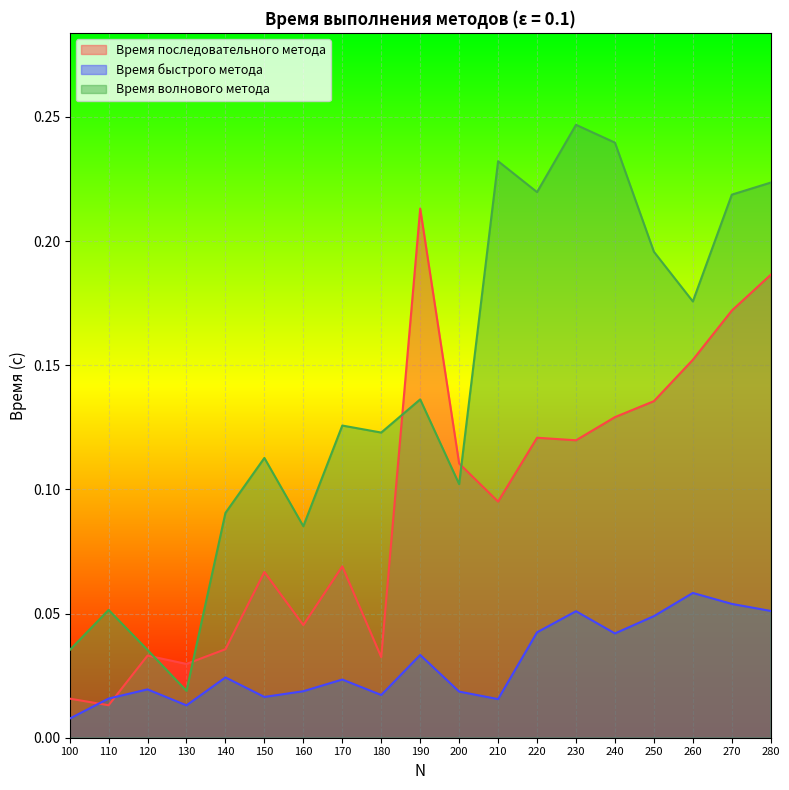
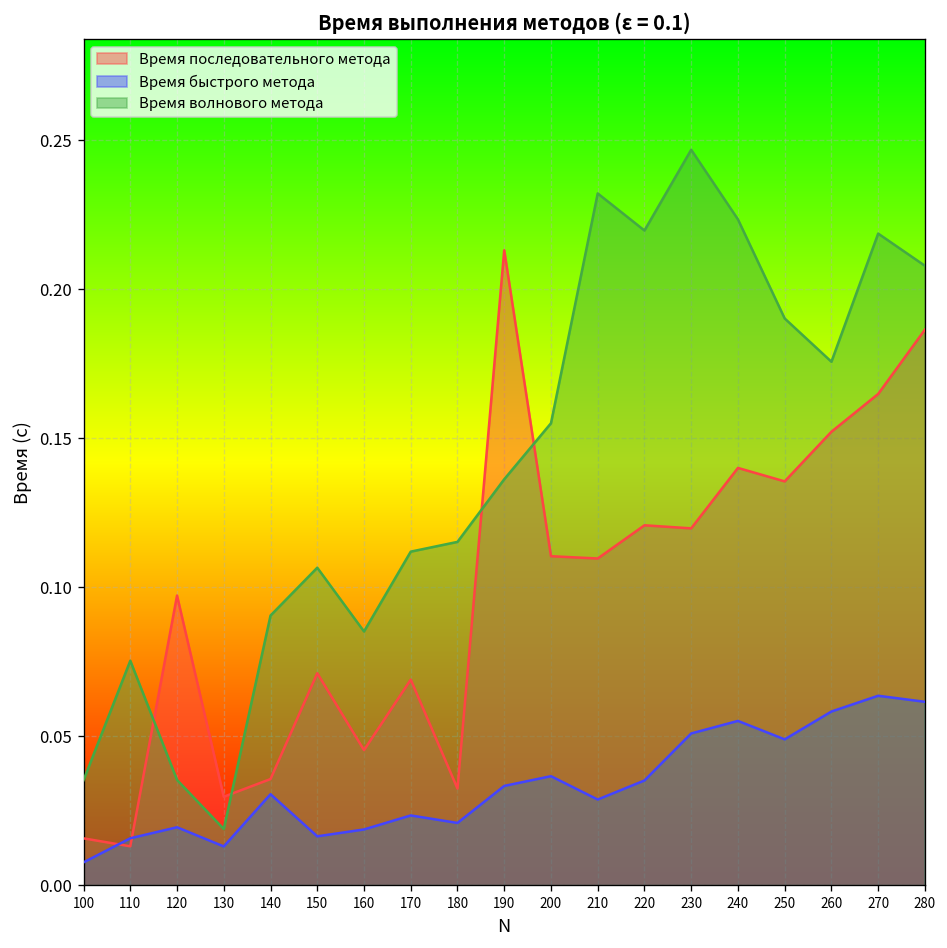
  {
    "Время последовательного метода": {
      "100": 0.016,
      "110": 0.013,
-     "120": 0.033,
+     "120": 0.097,
      "130": 0.030,
      "140": 0.036,
-     "150": 0.067,
+     "150": 0.071,
      "160": 0.045,
      "170": 0.069,
      "180": 0.032,
      "190": 0.213,
      "200": 0.110,
-     "210": 0.095,
+     "210": 0.110,
      "220": 0.121,
      "230": 0.120,
-     "240": 0.129,
+     "240": 0.140,
      "250": 0.136,
      "260": 0.152,
-     "270": 0.172,
+     "270": 0.165,
      "280": 0.186
    },
    "Время быстрого метода": {
      "100": 0.008,
      "110": 0.016,
      "120": 0.019,
      "130": 0.013,
-     "140": 0.024,
+     "140": 0.031,
      "150": 0.016,
      "160": 0.019,
      "170": 0.023,
-     "180": 0.017,
+     "180": 0.021,
      "190": 0.033,
-     "200": 0.019,
-     "210": 0.016,
-     "220": 0.042,
+     "200": 0.037,
+     "210": 0.029,
+     "220": 0.035,
      "230": 0.051,
-     "240": 0.042,
+     "240": 0.055,
      "250": 0.049,
      "260": 0.058,
-     "270": 0.054,
-     "280": 0.051
+     "270": 0.064,
+     "280": 0.062
    },
    "Время волнового метода": {
      "100": 0.035,
-     "110": 0.051,
+     "110": 0.075,
      "120": 0.035,
      "130": 0.019,
      "140": 0.091,
-     "150": 0.113,
+     "150": 0.107,
      "160": 0.085,
-     "170": 0.126,
-     "180": 0.123,
+     "170": 0.112,
+     "180": 0.115,
      "190": 0.136,
-     "200": 0.102,
+     "200": 0.155,
      "210": 0.232,
      "220": 0.220,
      "230": 0.247,
-     "240": 0.240,
-     "250": 0.196,
+     "240": 0.223,
+     "250": 0.190,
      "260": 0.176,
      "270": 0.219,
-     "280": 0.224
+     "280": 0.208
    }
  }
